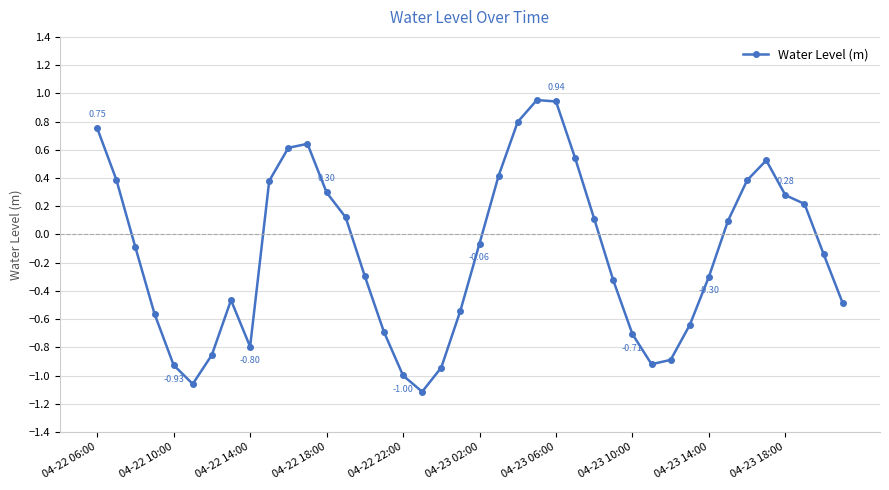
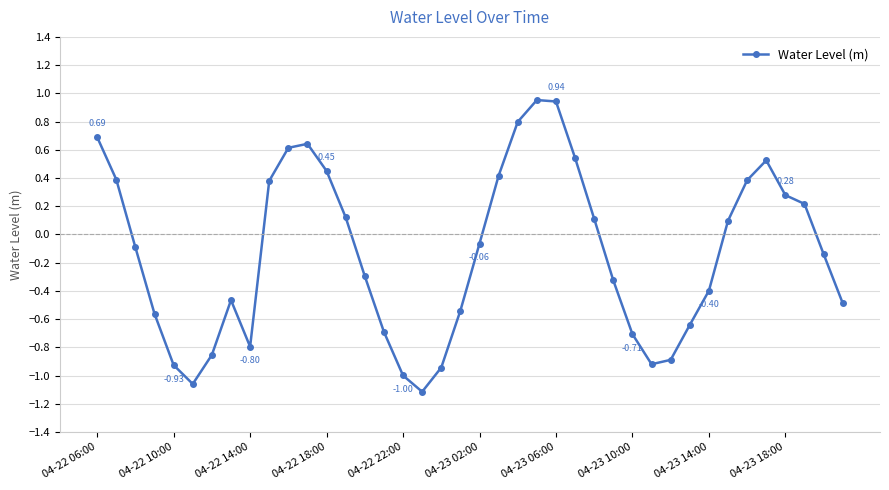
  {
-   "04-22 06:00": 0.75,
+   "04-22 06:00": 0.69,
    "04-22 10:00": -0.93,
    "04-22 14:00": -0.80,
-   "04-22 18:00": 0.30,
+   "04-22 18:00": 0.45,
    "04-22 22:00": -1.00,
    "04-23 02:00": -0.06,
    "04-23 06:00": 0.94,
    "04-23 10:00": -0.71,
-   "04-23 14:00": -0.30,
+   "04-23 14:00": -0.40,
    "04-23 18:00": 0.28
  }
